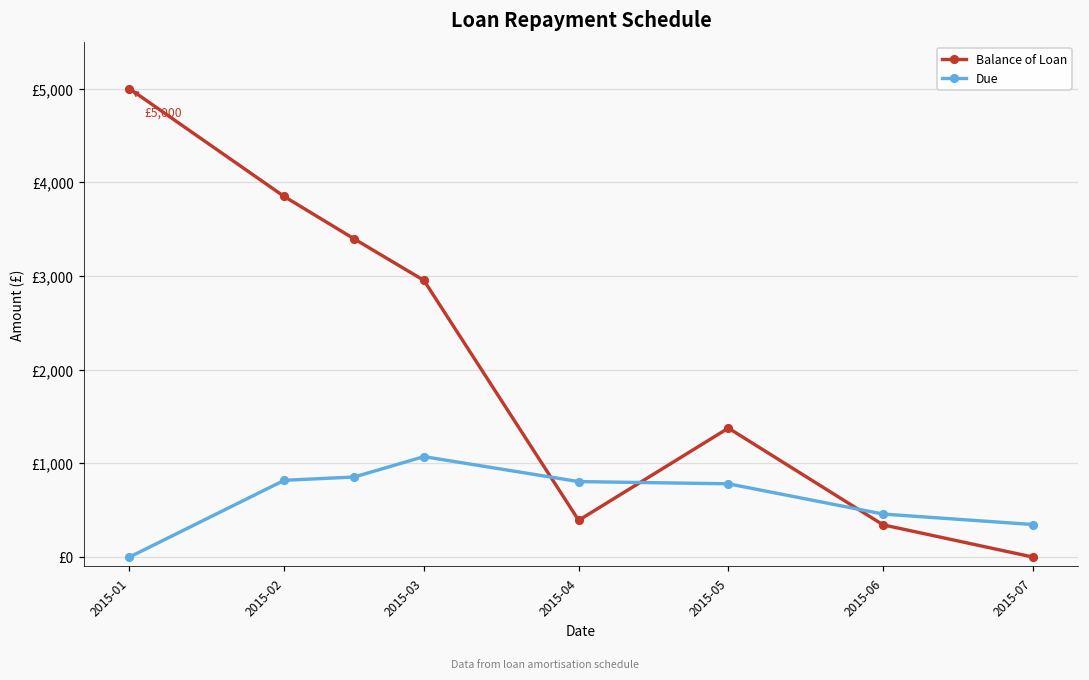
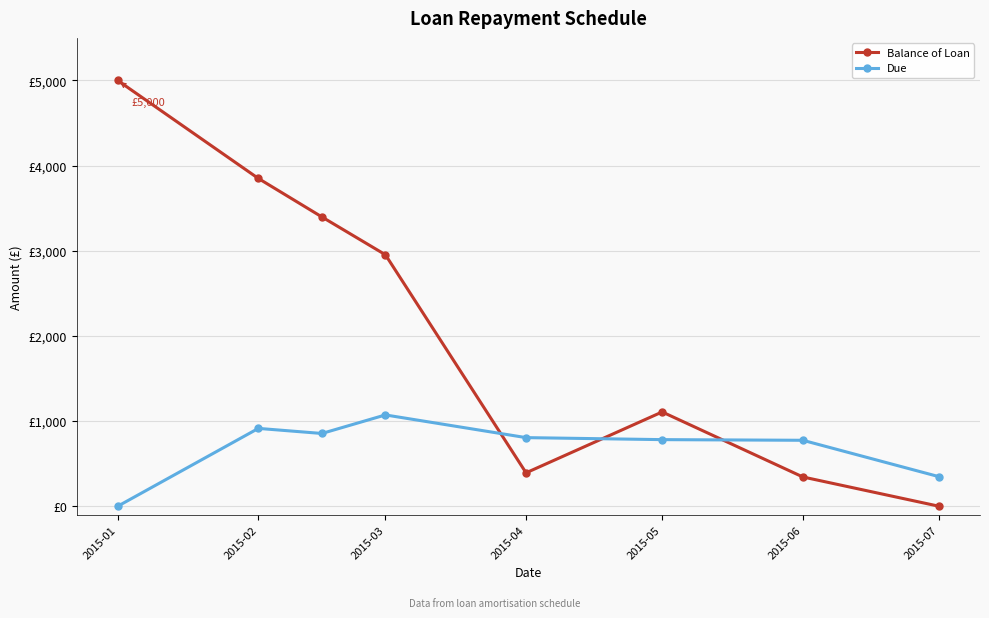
  {
    "Balance of Loan": {
      "2015-02": "£3,800",
      "2015-03": "£3,000",
      "2015-04": "£400",
-     "2015-05": "£1,400",
+     "2015-05": "£1,100",
      "2015-06": "£300",
      "2015-07": "£0"
    },
    "Due": {
      "2015-01": "£0",
-     "2015-02": "£800",
+     "2015-02": "£900",
      "2015-03": "£1,100",
      "2015-04": "£800",
      "2015-05": "£800",
-     "2015-06": "£500",
+     "2015-06": "£800",
      "2015-07": "£300"
    }
  }
